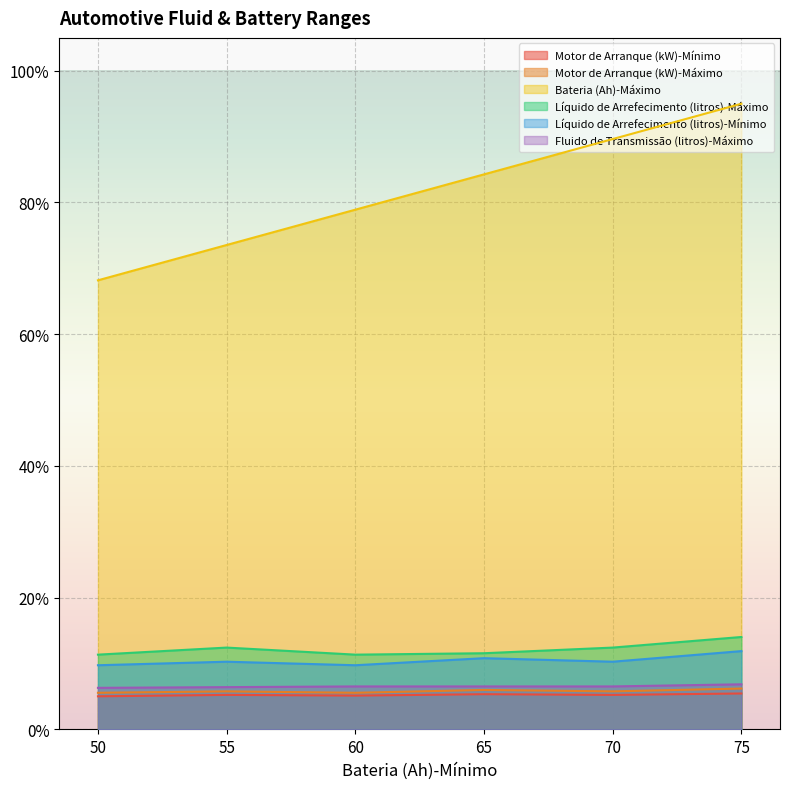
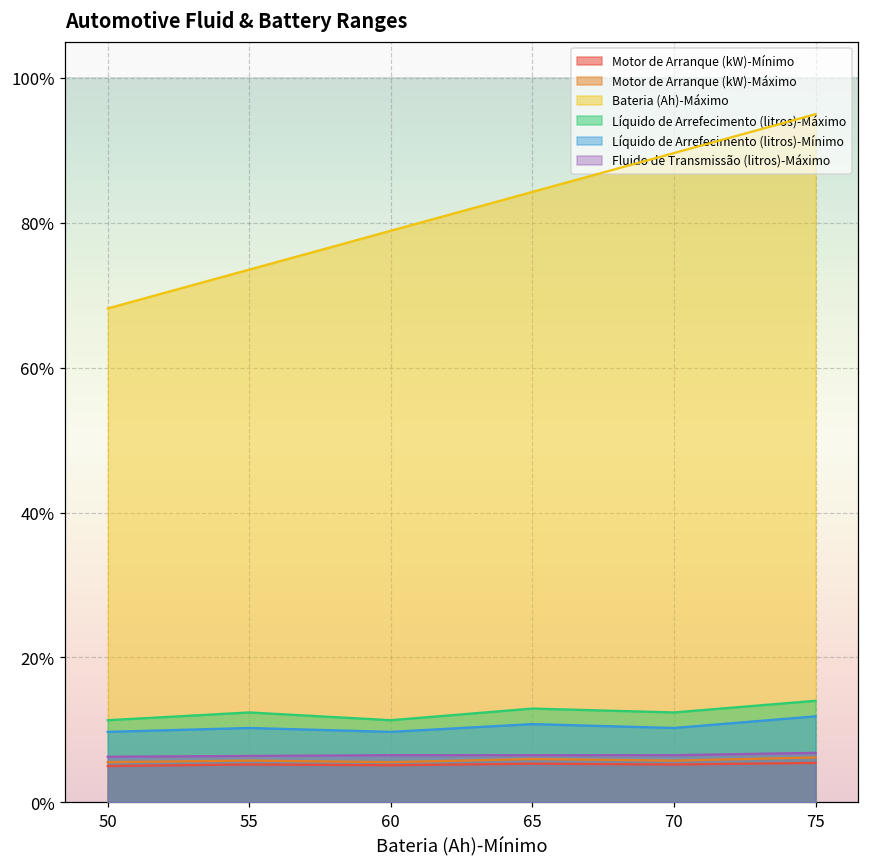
  {
    "Líquido de Arrefecimento (litros)-Máximo": {
      "50": "11%",
      "55": "12%",
      "60": "11%",
-     "65": "12%",
+     "65": "13%",
      "70": "12%",
      "75": "14%"
    },
    "Líquido de Arrefecimento (litros)-Mínimo": {
      "50": "10%",
      "55": "10%",
      "60": "10%",
      "65": "11%",
      "70": "10%",
      "75": "12%"
    },
    "Fluido de Transmissão (litros)-Máximo": {
      "50": "6%",
      "55": "6%",
      "60": "7%",
      "65": "7%",
      "70": "7%",
      "75": "7%"
    }
  }
